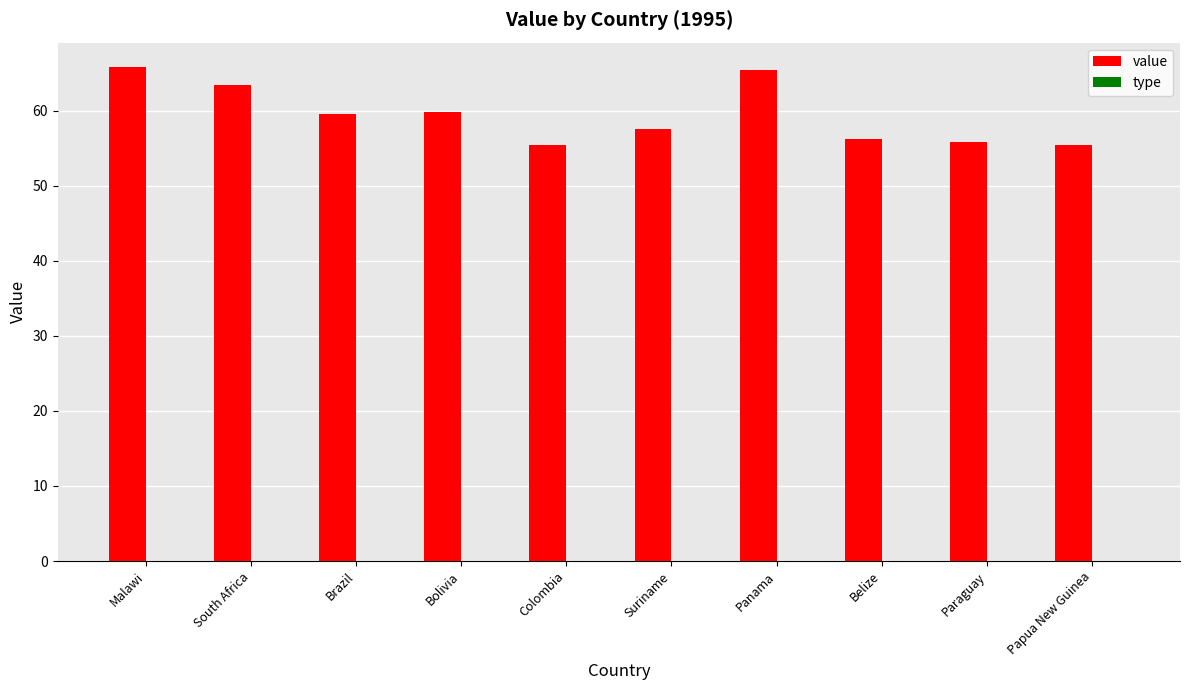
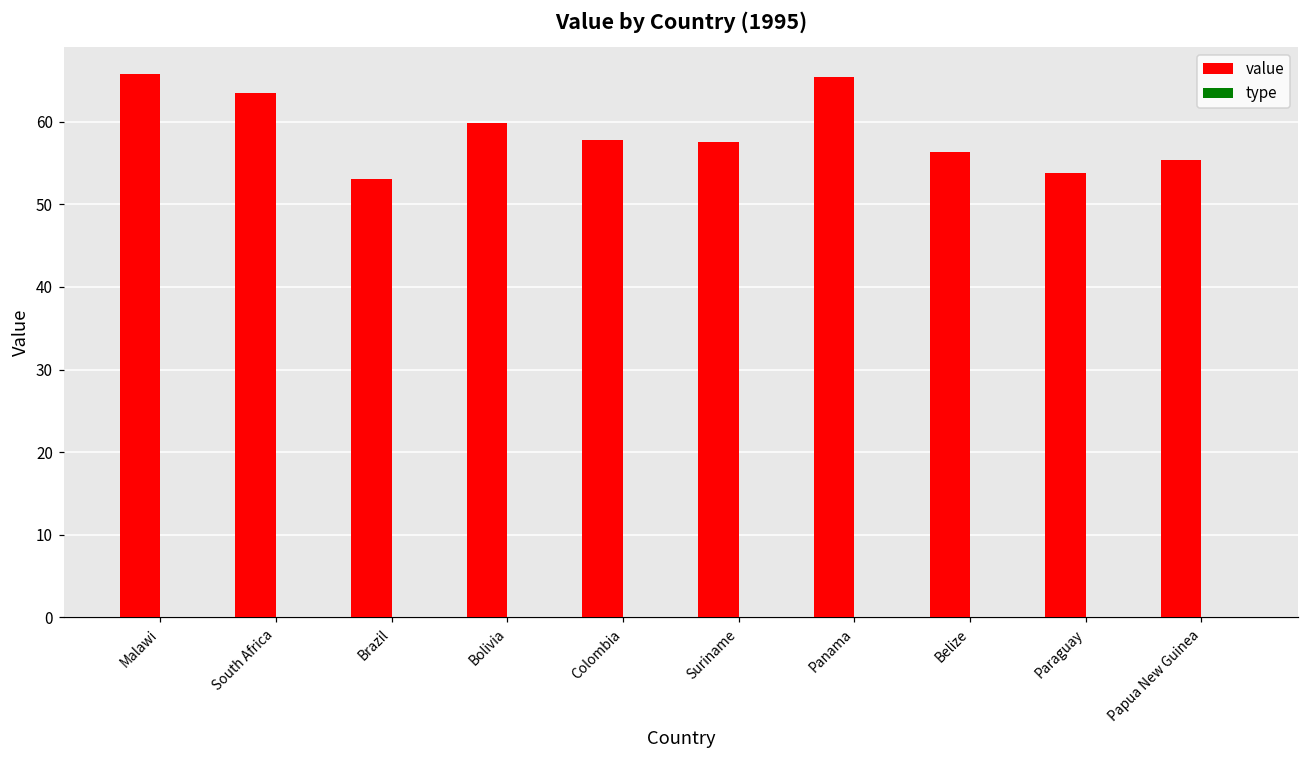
  {
    "value": {
      "Malawi": 66,
      "South Africa": 63,
-     "Brazil": 60,
+     "Brazil": 53,
      "Bolivia": 60,
-     "Colombia": 55,
+     "Colombia": 58,
      "Suriname": 58,
      "Panama": 66,
      "Belize": 56,
-     "Paraguay": 56,
+     "Paraguay": 54,
      "Papua New Guinea": 55
    },
    "type": {
      "Malawi": 0,
      "South Africa": 0,
      "Brazil": 0,
      "Bolivia": 0,
      "Colombia": 0,
      "Suriname": 0,
      "Panama": 0,
      "Belize": 0,
      "Paraguay": 0,
      "Papua New Guinea": 0
    }
  }
